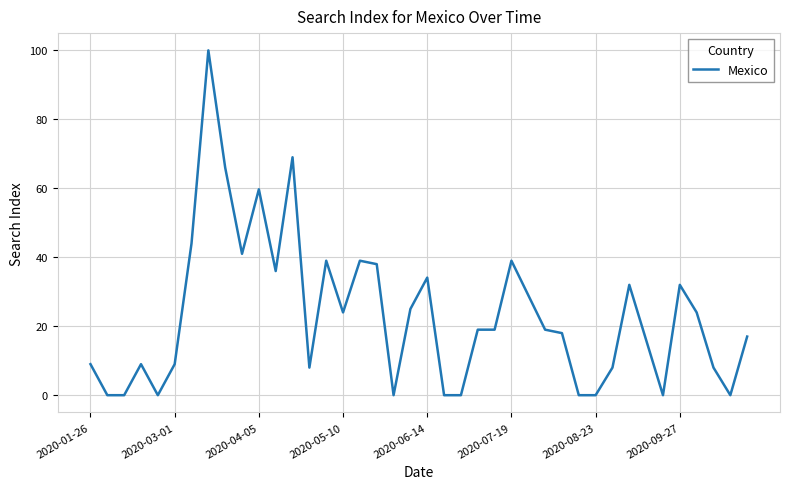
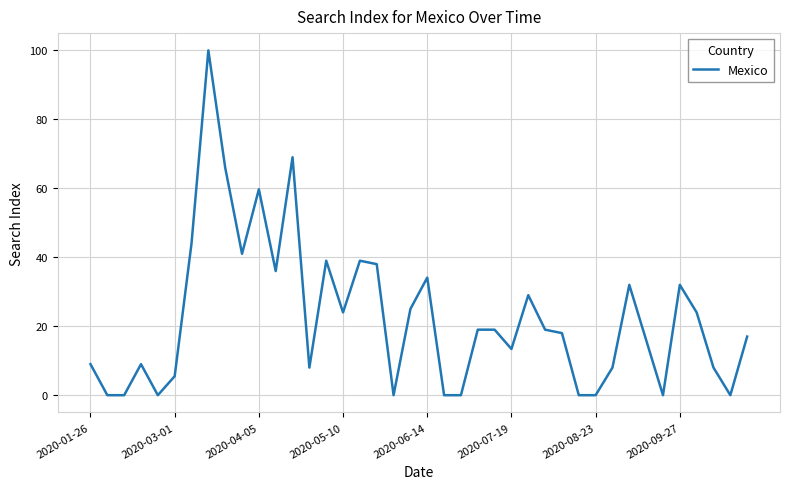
  {
    "2020-01-26": 9,
-   "2020-03-01": 9,
+   "2020-03-01": 6,
    "2020-04-05": 60,
    "2020-05-10": 24,
    "2020-06-14": 34,
-   "2020-07-19": 39,
+   "2020-07-19": 13,
    "2020-08-23": 0,
    "2020-09-27": 32
  }
